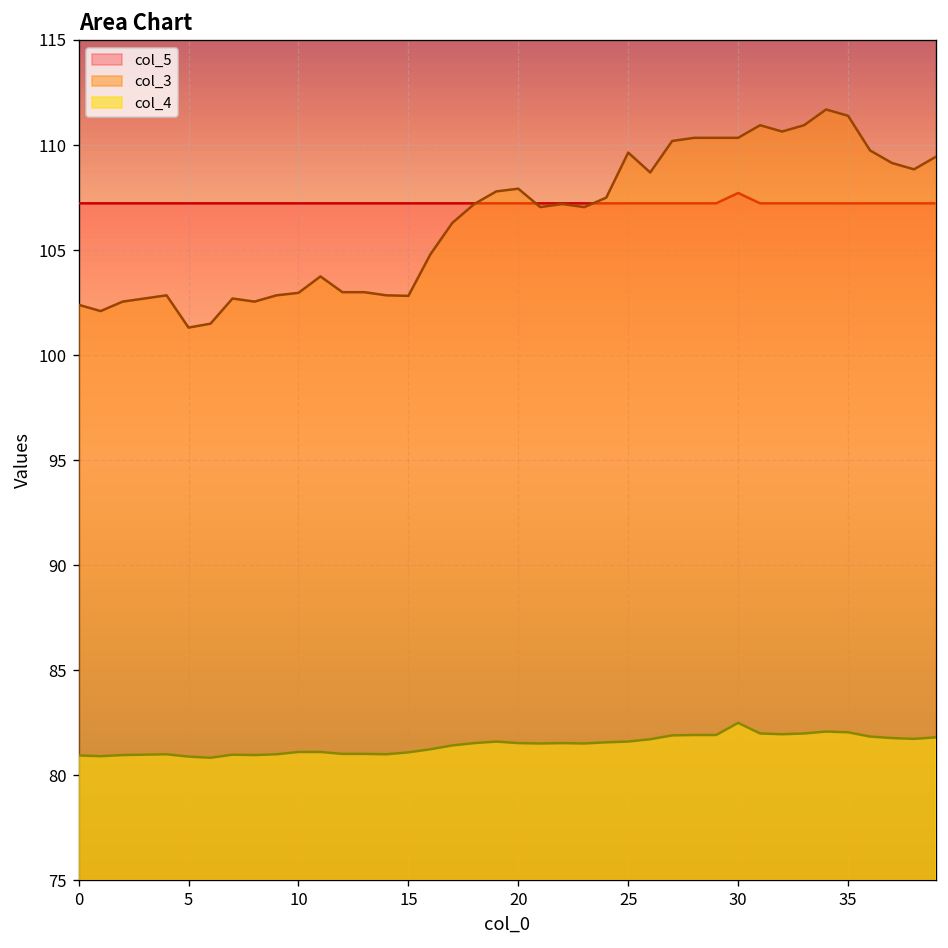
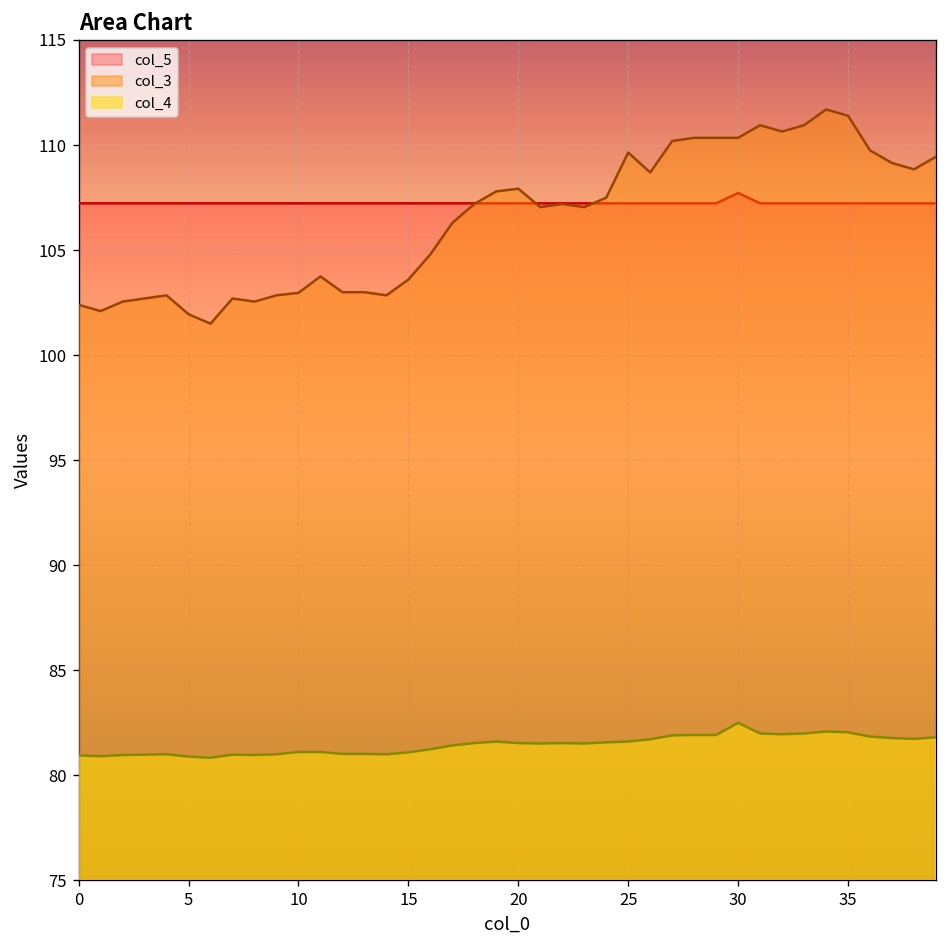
  {
    "col_5": {
      "0": 107.2,
      "5": 107.2,
      "10": 107.2,
      "15": 107.2,
      "20": 107.2,
      "25": 107.2,
      "30": 107.7,
      "35": 107.2
    },
    "col_3": {
      "0": 102.4,
-     "5": 101.3,
+     "5": 101.9,
      "10": 103.0,
-     "15": 102.8,
+     "15": 103.6,
      "20": 107.9,
      "25": 109.6,
      "30": 110.3,
      "35": 111.4
    },
    "col_4": {
      "0": 81.0,
      "5": 80.9,
      "10": 81.1,
      "15": 81.1,
      "20": 81.5,
      "25": 81.6,
      "30": 82.5,
      "35": 82.1
    }
  }
